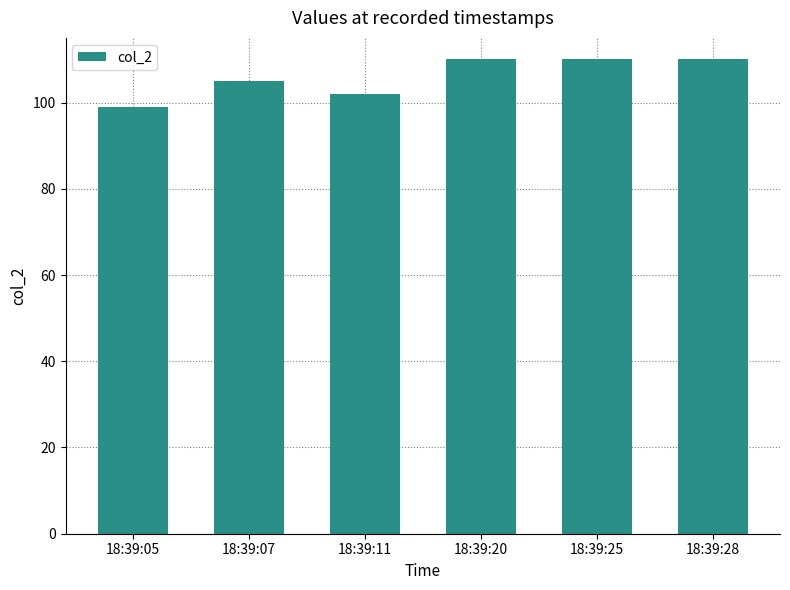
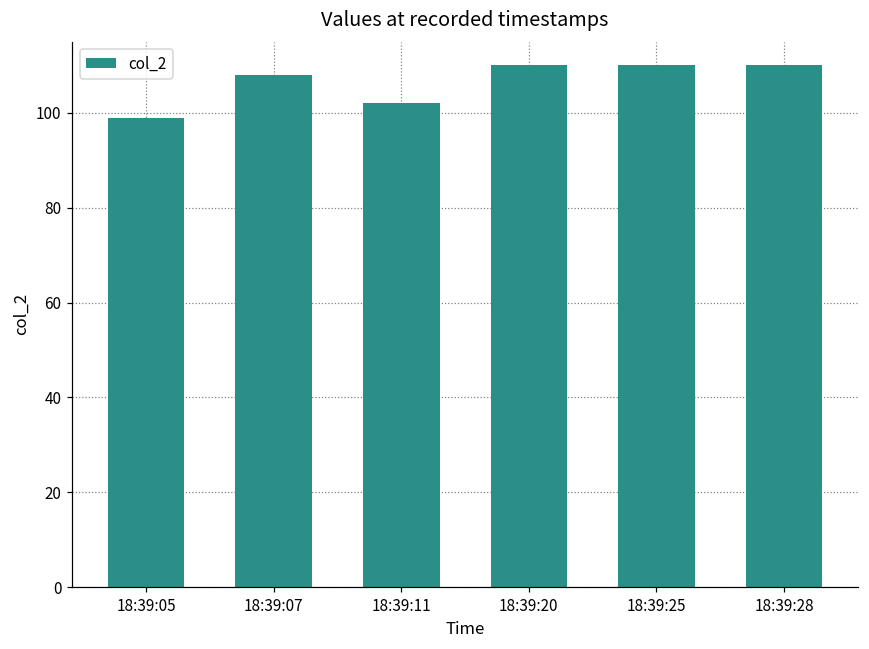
  {
    "18:39:05": 99,
-   "18:39:07": 105,
+   "18:39:07": 108,
    "18:39:11": 102,
    "18:39:20": 110,
    "18:39:25": 110,
    "18:39:28": 110
  }
